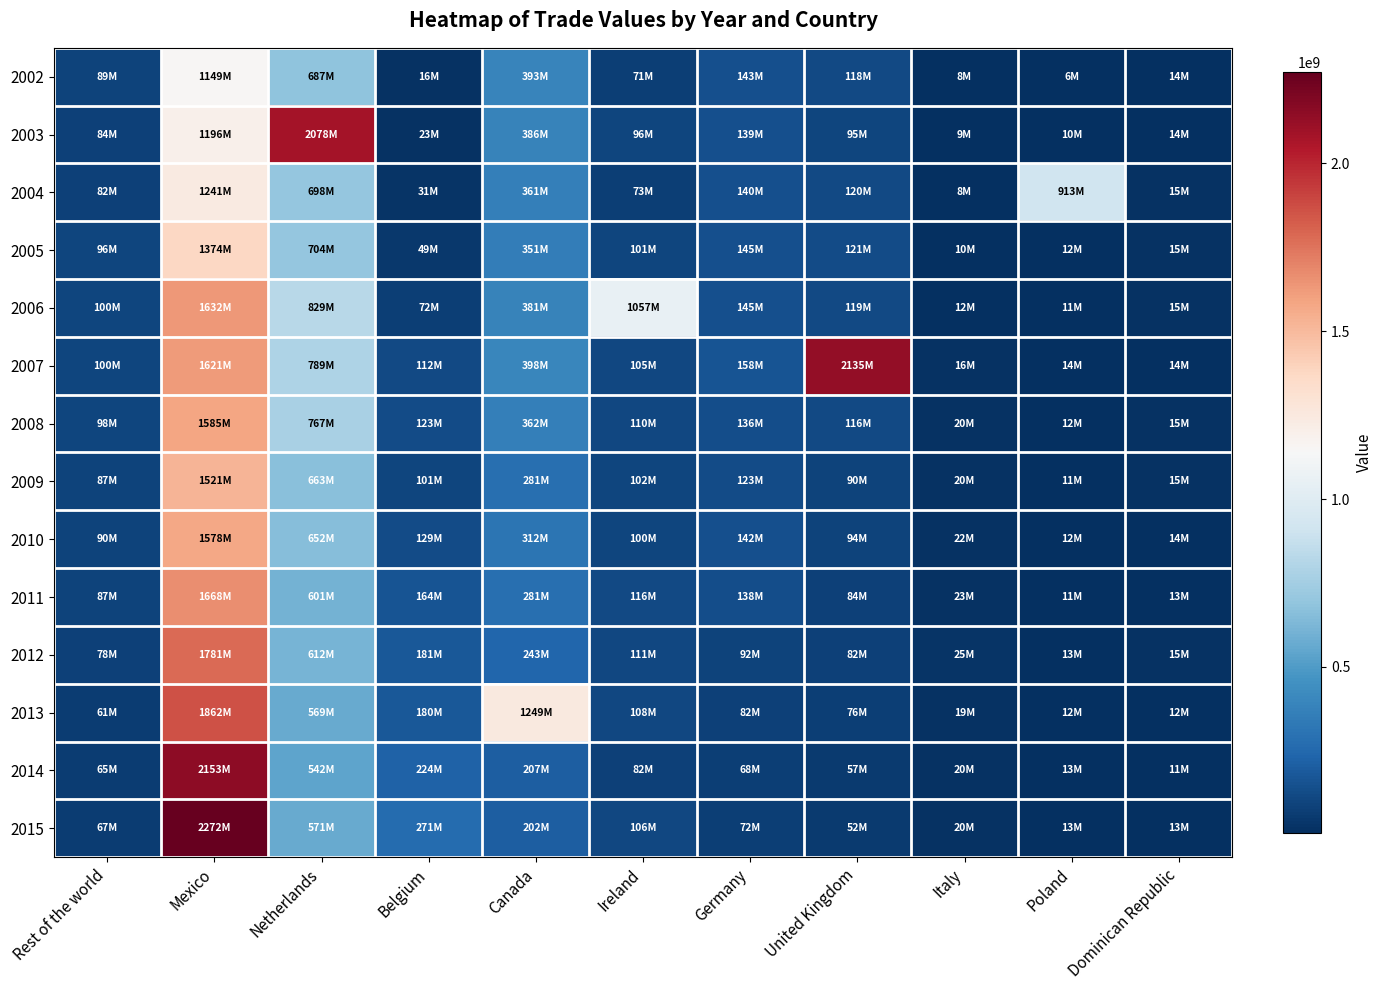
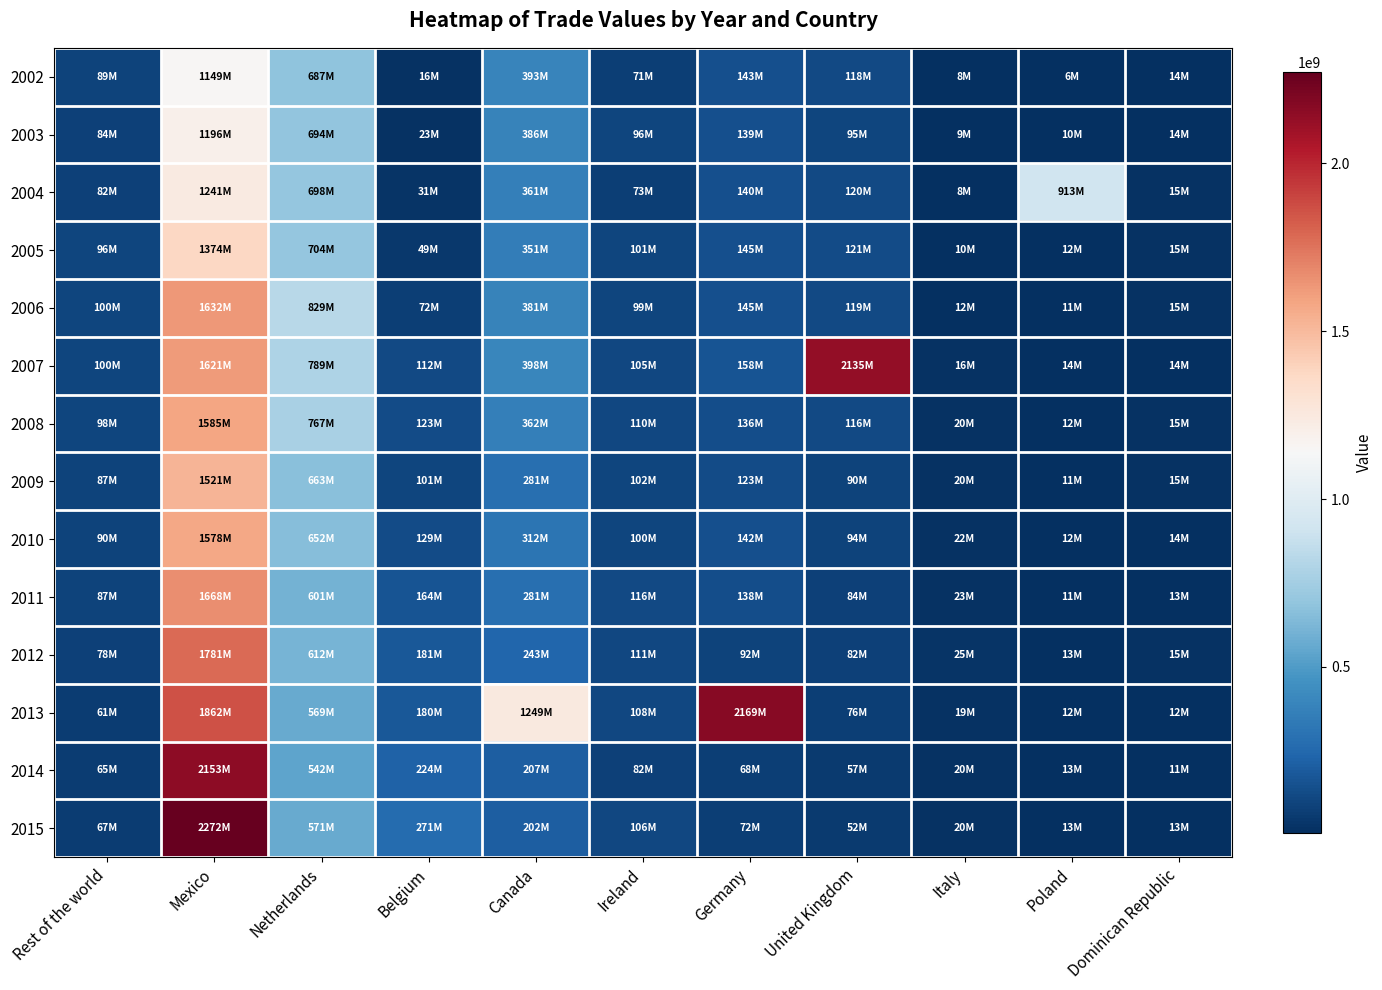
  {
    "2002": {
      "Rest of the world": "89M",
      "Mexico": "1149M",
      "Netherlands": "687M",
      "Belgium": "16M",
      "Canada": "393M",
      "Ireland": "71M",
      "Germany": "143M",
      "United Kingdom": "118M",
      "Italy": "8M",
      "Poland": "6M",
      "Dominican Republic": "14M"
    },
    "2003": {
      "Rest of the world": "84M",
      "Mexico": "1196M",
-     "Netherlands": "2078M",
+     "Netherlands": "694M",
      "Belgium": "23M",
      "Canada": "386M",
      "Ireland": "96M",
      "Germany": "139M",
      "United Kingdom": "95M",
      "Italy": "9M",
      "Poland": "10M",
      "Dominican Republic": "14M"
    },
    "2004": {
      "Rest of the world": "82M",
      "Mexico": "1241M",
      "Netherlands": "698M",
      "Belgium": "31M",
      "Canada": "361M",
      "Ireland": "73M",
      "Germany": "140M",
      "United Kingdom": "120M",
      "Italy": "8M",
      "Poland": "913M",
      "Dominican Republic": "15M"
    },
    "2005": {
      "Rest of the world": "96M",
      "Mexico": "1374M",
      "Netherlands": "704M",
      "Belgium": "49M",
      "Canada": "351M",
      "Ireland": "101M",
      "Germany": "145M",
      "United Kingdom": "121M",
      "Italy": "10M",
      "Poland": "12M",
      "Dominican Republic": "15M"
    },
    "2006": {
      "Rest of the world": "100M",
      "Mexico": "1632M",
      "Netherlands": "829M",
      "Belgium": "72M",
      "Canada": "381M",
-     "Ireland": "1057M",
+     "Ireland": "99M",
      "Germany": "145M",
      "United Kingdom": "119M",
      "Italy": "12M",
      "Poland": "11M",
      "Dominican Republic": "15M"
    },
    "2007": {
      "Rest of the world": "100M",
      "Mexico": "1621M",
      "Netherlands": "789M",
      "Belgium": "112M",
      "Canada": "398M",
      "Ireland": "105M",
      "Germany": "158M",
      "United Kingdom": "2135M",
      "Italy": "16M",
      "Poland": "14M",
      "Dominican Republic": "14M"
    },
    "2008": {
      "Rest of the world": "98M",
      "Mexico": "1585M",
      "Netherlands": "767M",
      "Belgium": "123M",
      "Canada": "362M",
      "Ireland": "110M",
      "Germany": "136M",
      "United Kingdom": "116M",
      "Italy": "20M",
      "Poland": "12M",
      "Dominican Republic": "15M"
    },
    "2009": {
      "Rest of the world": "87M",
      "Mexico": "1521M",
      "Netherlands": "663M",
      "Belgium": "101M",
      "Canada": "281M",
      "Ireland": "102M",
      "Germany": "123M",
      "United Kingdom": "90M",
      "Italy": "20M",
      "Poland": "11M",
      "Dominican Republic": "15M"
    },
    "2010": {
      "Rest of the world": "90M",
      "Mexico": "1578M",
      "Netherlands": "652M",
      "Belgium": "129M",
      "Canada": "312M",
      "Ireland": "100M",
      "Germany": "142M",
      "United Kingdom": "94M",
      "Italy": "22M",
      "Poland": "12M",
      "Dominican Republic": "14M"
    },
    "2011": {
      "Rest of the world": "87M",
      "Mexico": "1668M",
      "Netherlands": "601M",
      "Belgium": "164M",
      "Canada": "281M",
      "Ireland": "116M",
      "Germany": "138M",
      "United Kingdom": "84M",
      "Italy": "23M",
      "Poland": "11M",
      "Dominican Republic": "13M"
    },
    "2012": {
      "Rest of the world": "78M",
      "Mexico": "1781M",
      "Netherlands": "612M",
      "Belgium": "181M",
      "Canada": "243M",
      "Ireland": "111M",
      "Germany": "92M",
      "United Kingdom": "82M",
      "Italy": "25M",
      "Poland": "13M",
      "Dominican Republic": "15M"
    },
    "2013": {
      "Rest of the world": "61M",
      "Mexico": "1862M",
      "Netherlands": "569M",
      "Belgium": "180M",
      "Canada": "1249M",
      "Ireland": "108M",
-     "Germany": "82M",
+     "Germany": "2169M",
      "United Kingdom": "76M",
      "Italy": "19M",
      "Poland": "12M",
      "Dominican Republic": "12M"
    },
    "2014": {
      "Rest of the world": "65M",
      "Mexico": "2153M",
      "Netherlands": "542M",
      "Belgium": "224M",
      "Canada": "207M",
      "Ireland": "82M",
      "Germany": "68M",
      "United Kingdom": "57M",
      "Italy": "20M",
      "Poland": "13M",
      "Dominican Republic": "11M"
    },
    "2015": {
      "Rest of the world": "67M",
      "Mexico": "2272M",
      "Netherlands": "571M",
      "Belgium": "271M",
      "Canada": "202M",
      "Ireland": "106M",
      "Germany": "72M",
      "United Kingdom": "52M",
      "Italy": "20M",
      "Poland": "13M",
      "Dominican Republic": "13M"
    }
  }
